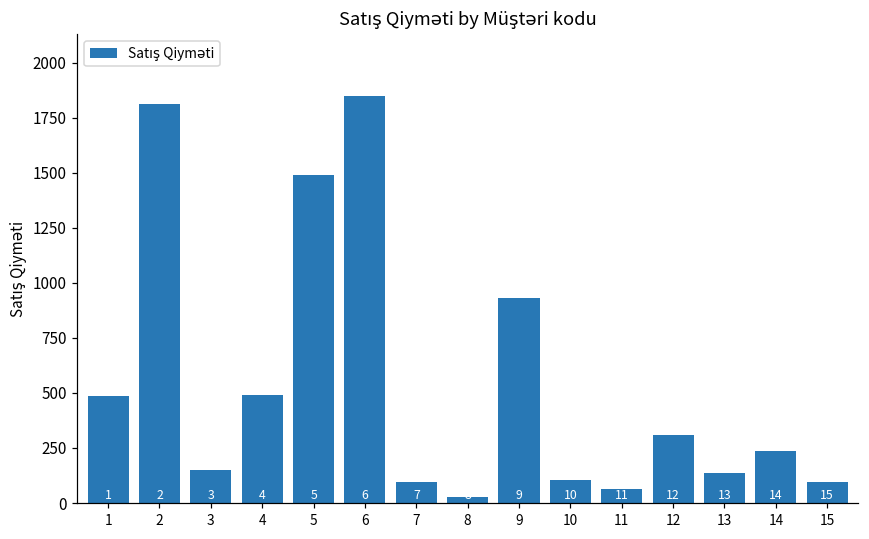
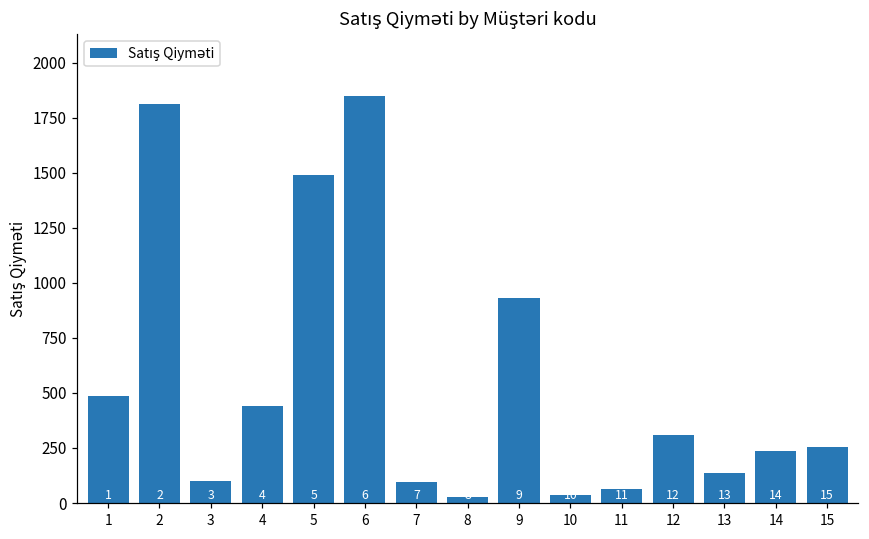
  {
-   "3": 150,
-   "4": 490,
+   "3": 100,
+   "4": 440,
    "8": 30,
-   "10": 110,
-   "15": 90
+   "10": 40,
+   "15": 260
  }
